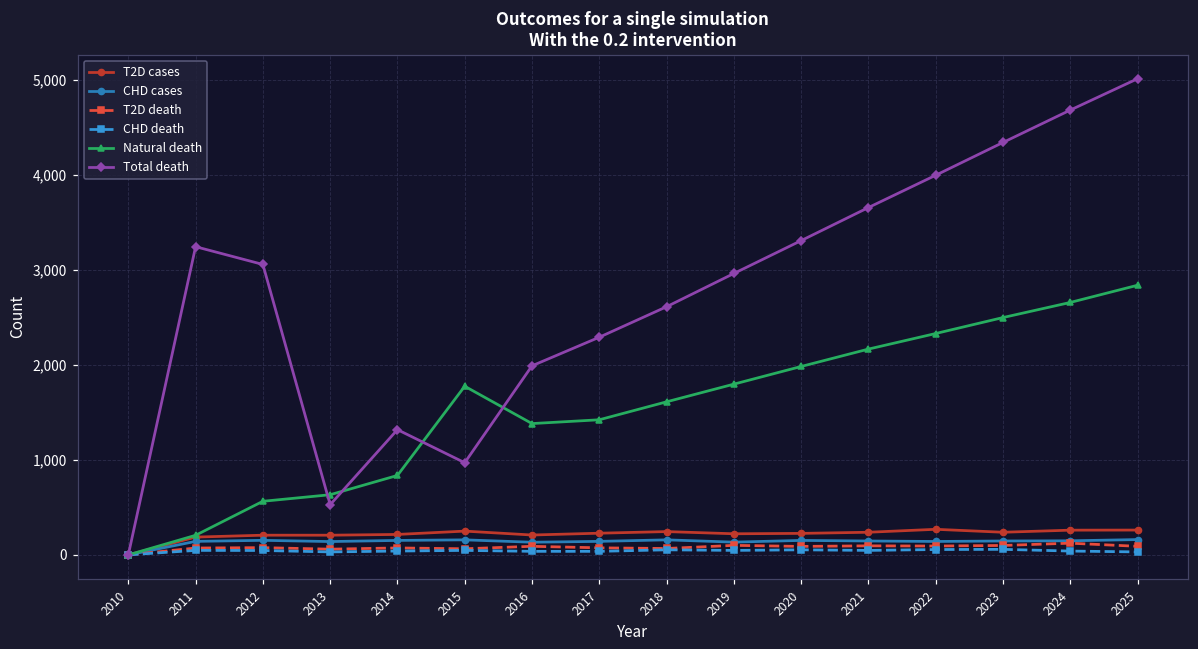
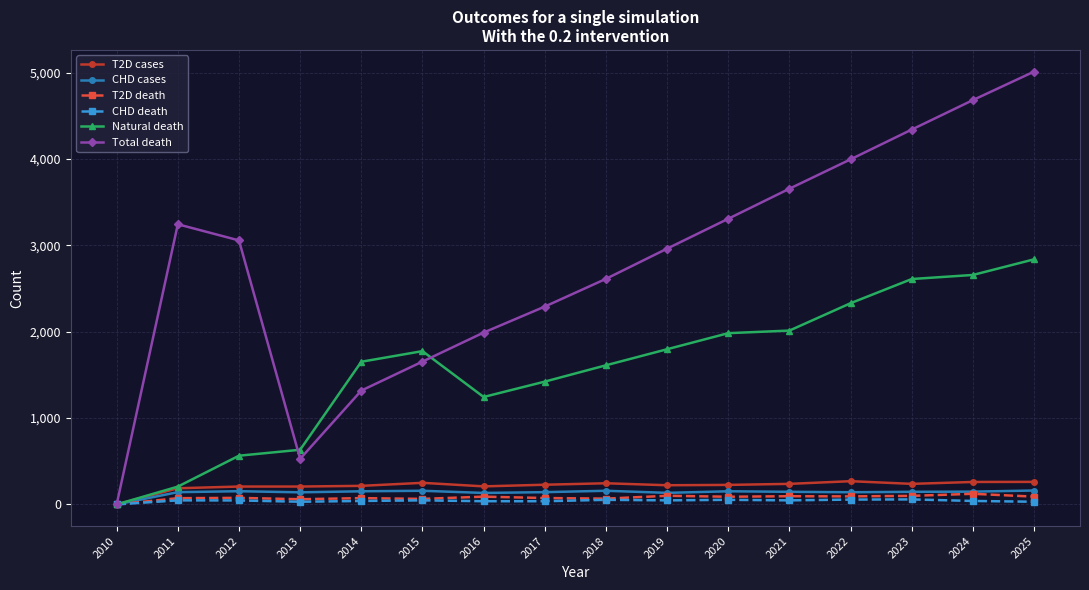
  {
    "Natural death": {
      "2012": "600",
      "2013": "600",
-     "2014": "800",
+     "2014": "1,700",
      "2015": "1,800",
-     "2016": "1,400",
+     "2016": "1,200",
      "2017": "1,400",
      "2018": "1,600",
      "2019": "1,800",
      "2020": "2,000",
-     "2021": "2,200",
+     "2021": "2,000",
      "2022": "2,300",
-     "2023": "2,500",
+     "2023": "2,600",
      "2024": "2,700",
      "2025": "2,800"
    },
    "Total death": {
      "2011": "3,200",
      "2012": "3,100",
      "2013": "500",
      "2014": "1,300",
-     "2015": "1,000",
+     "2015": "1,700",
      "2016": "2,000",
      "2017": "2,300",
      "2018": "2,600",
      "2019": "3,000",
      "2020": "3,300",
      "2021": "3,700",
      "2022": "4,000",
      "2023": "4,300",
      "2024": "4,700",
      "2025": "5,000"
    }
  }
